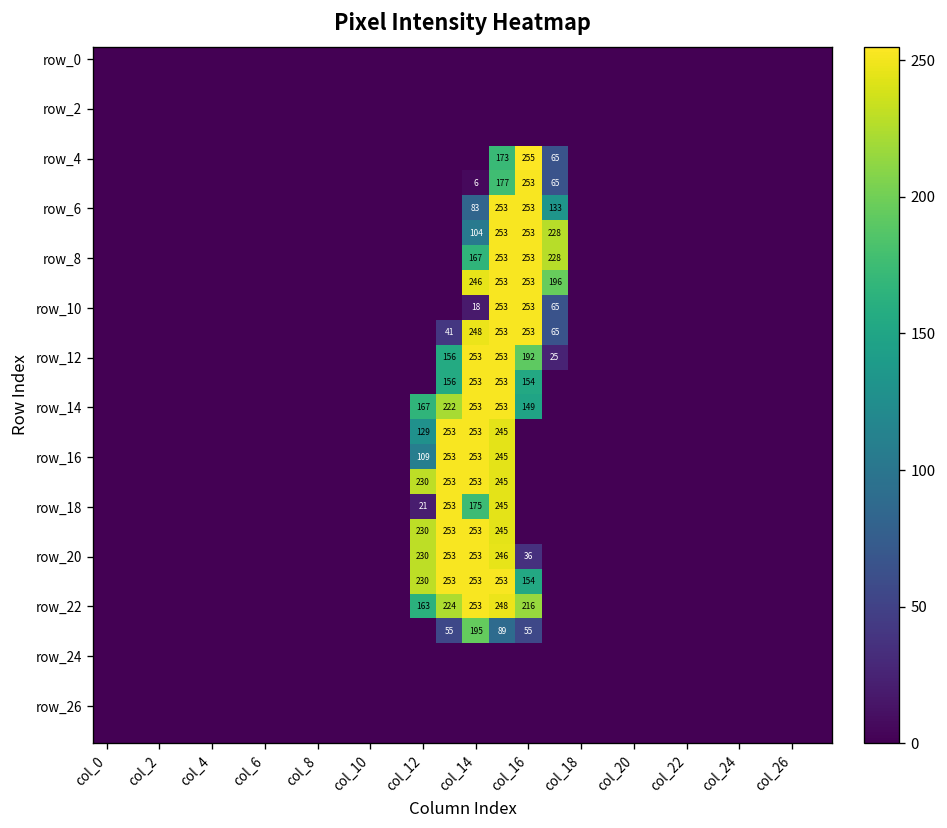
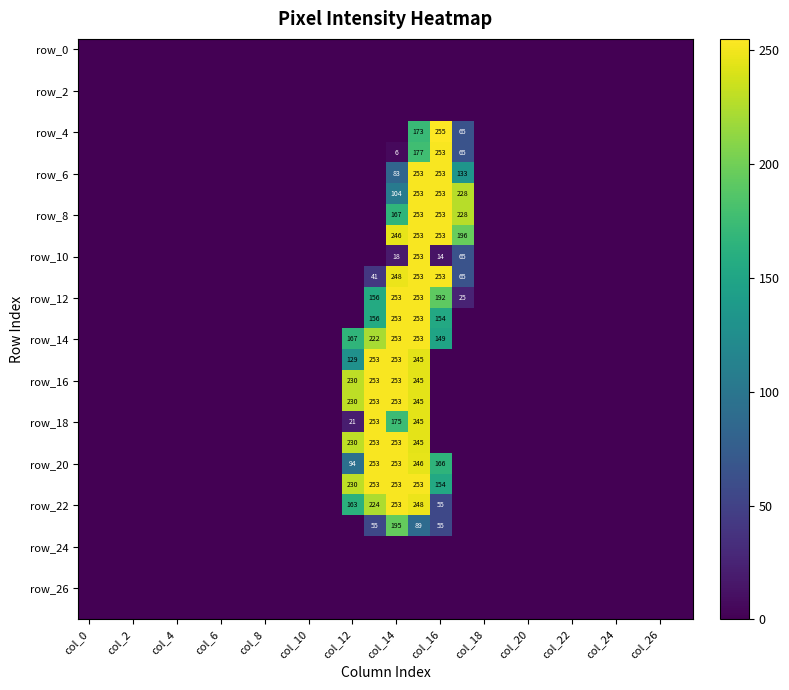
  {
    "row_4": {
      "col_16": 255
    },
    "row_6": {
      "col_14": 83,
      "col_16": 253
    },
    "row_8": {
      "col_14": 167,
      "col_16": 253
    },
    "row_10": {
      "col_14": 18,
-     "col_16": 253
+     "col_16": 14
    },
    "row_12": {
      "col_14": 253,
      "col_16": 192
    },
    "row_14": {
      "col_12": 167,
      "col_14": 253,
      "col_16": 149
    },
    "row_16": {
-     "col_12": 109,
+     "col_12": 230,
      "col_14": 253
    },
    "row_18": {
      "col_12": 21,
      "col_14": 175
    },
    "row_20": {
-     "col_12": 230,
+     "col_12": 94,
      "col_14": 253,
-     "col_16": 36
+     "col_16": 166
    },
    "row_22": {
      "col_12": 163,
      "col_14": 253,
-     "col_16": 216
+     "col_16": 55
    }
  }
